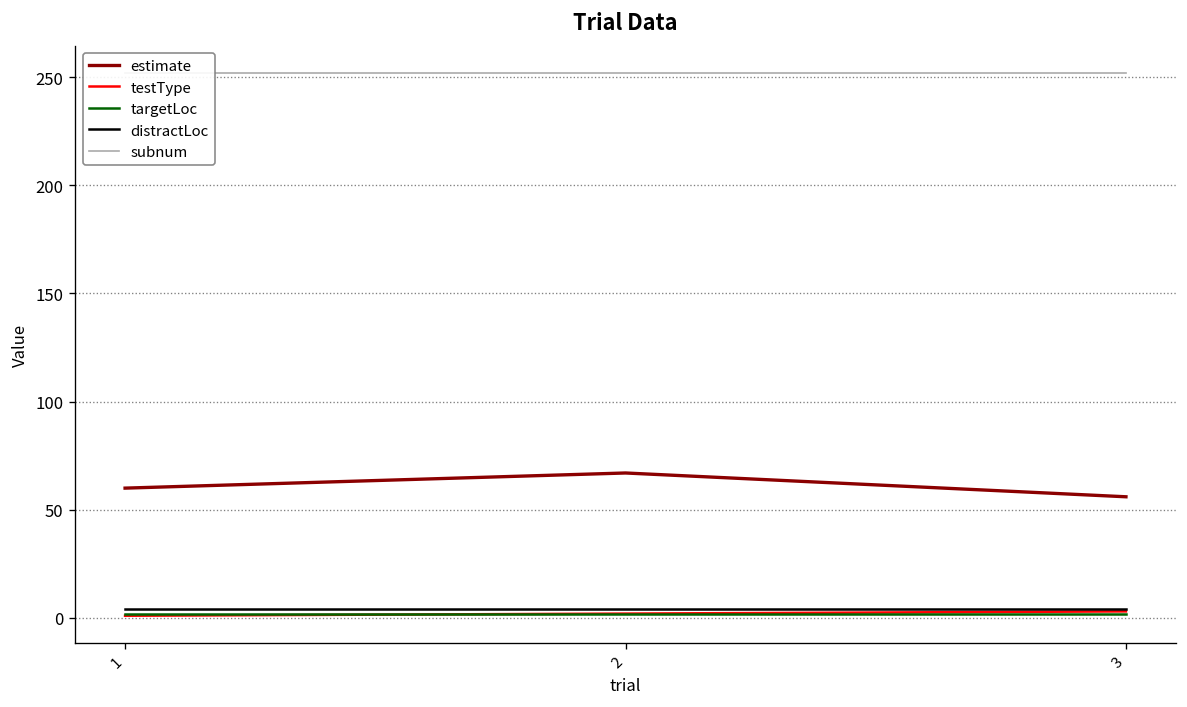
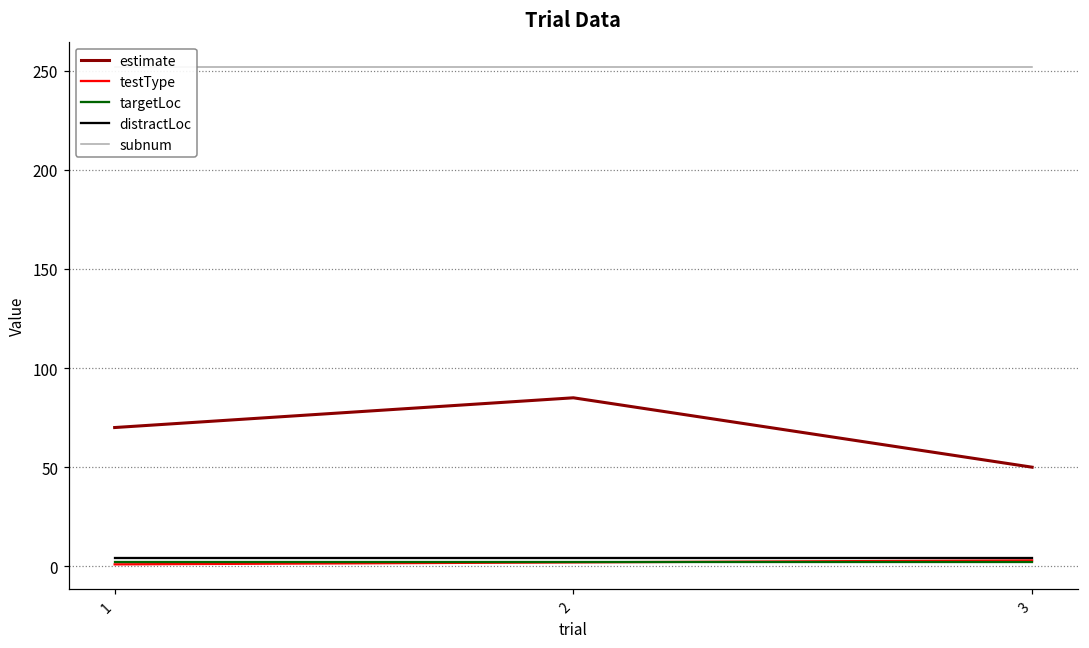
  {
    "estimate": {
-     "1": 60,
-     "2": 67,
-     "3": 56
+     "1": 70,
+     "2": 85,
+     "3": 50
    },
    "distractLoc": {
      "1": 4,
      "2": 4
    },
    "subnum": {
      "2": 252,
      "3": 252
    }
  }
